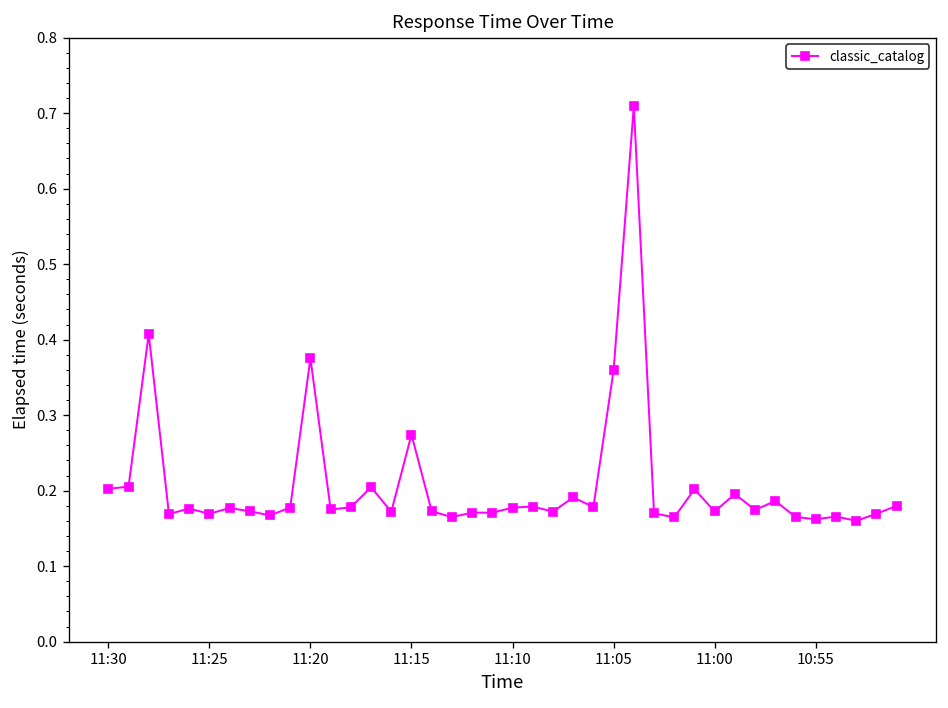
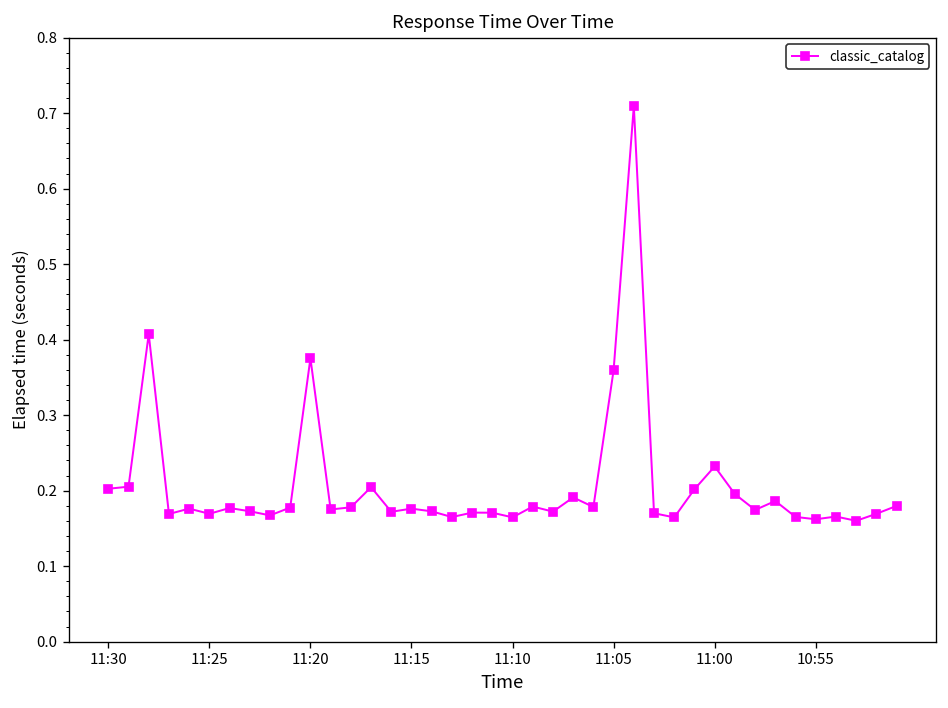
  {
    "11:30": 0.20,
    "11:25": 0.17,
    "11:20": 0.38,
-   "11:15": 0.27,
-   "11:10": 0.18,
+   "11:15": 0.18,
+   "11:10": 0.16,
    "11:05": 0.36,
-   "11:00": 0.17,
+   "11:00": 0.23,
    "10:55": 0.16
  }
